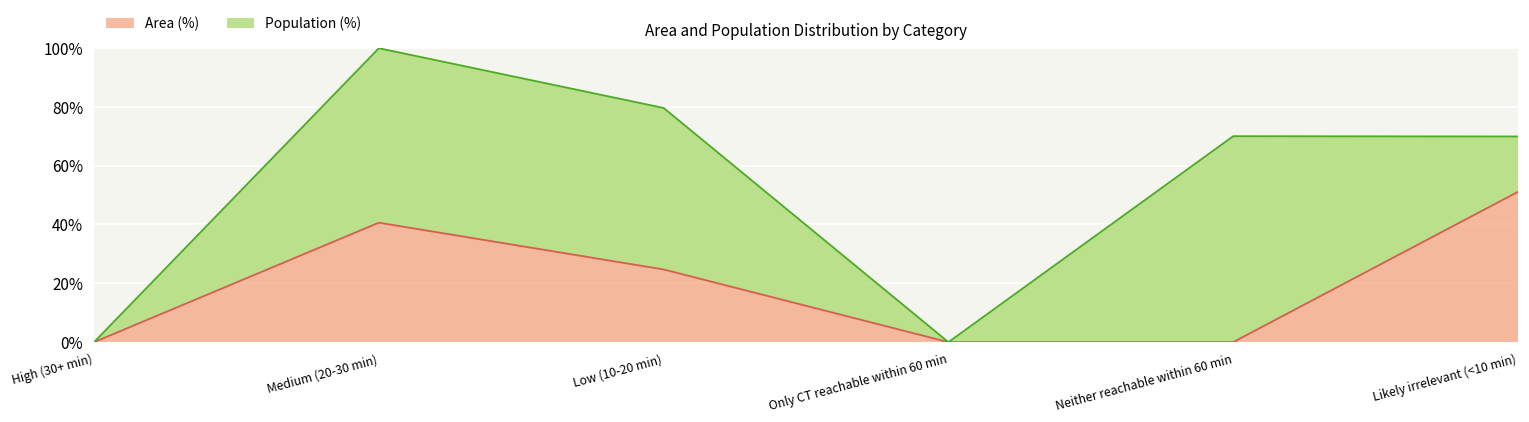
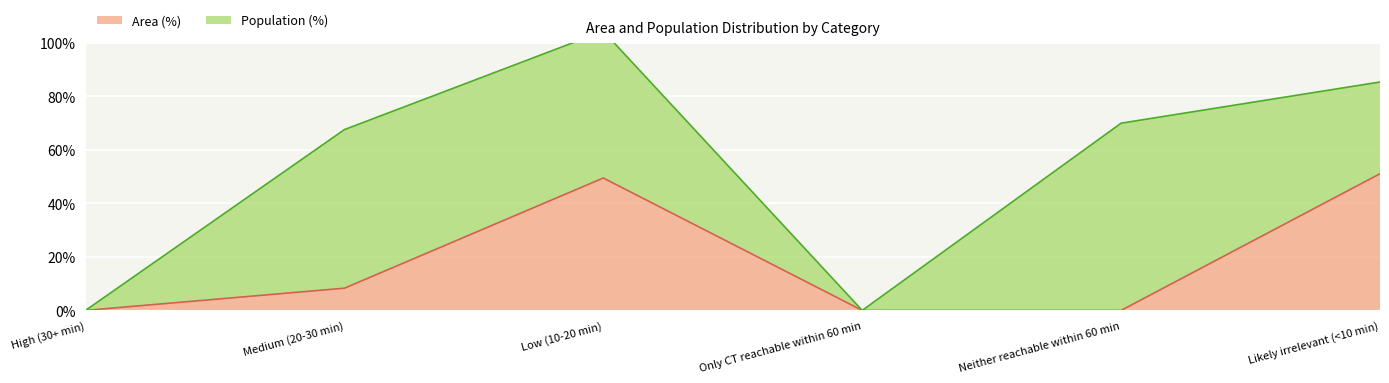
  {
    "Area (%)": {
-     "Medium (20-30 min)": "41%",
-     "Low (10-20 min)": "25%",
+     "Medium (20-30 min)": "8%",
+     "Low (10-20 min)": "50%",
      "Neither reachable within 60 min": "0%",
      "Likely irrelevant (<10 min)": "51%"
    },
    "Population (%)": {
      "Medium (20-30 min)": "59%",
      "Neither reachable within 60 min": "70%",
-     "Likely irrelevant (<10 min)": "19%"
+     "Likely irrelevant (<10 min)": "34%"
    }
  }
